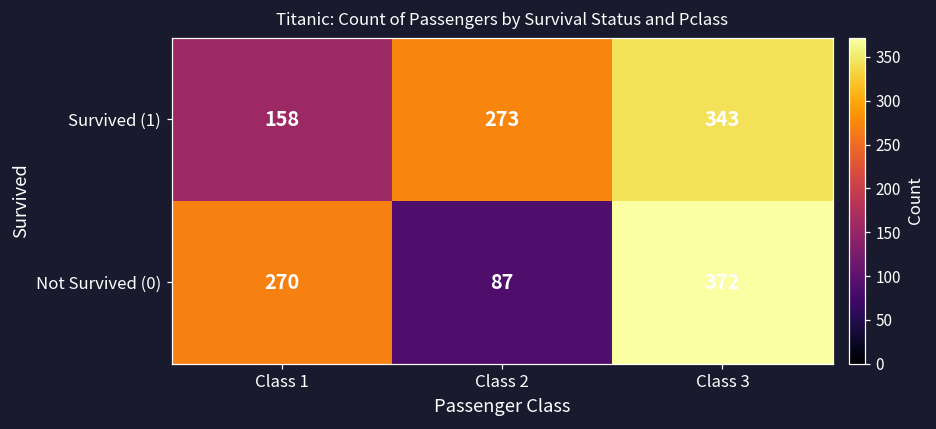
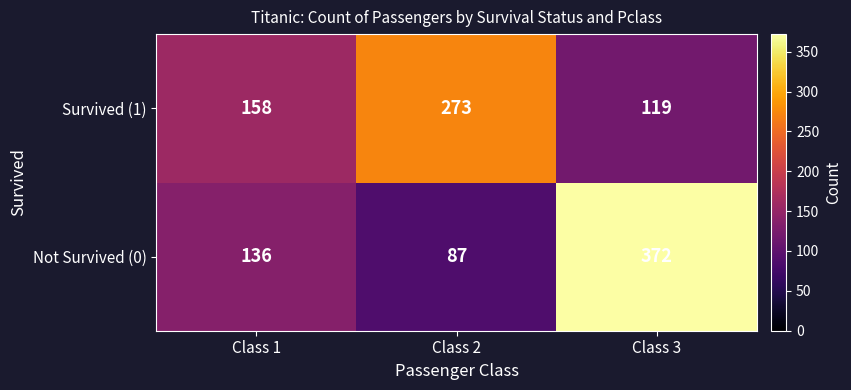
  {
    "Survived (1)": {
      "Class 1": 158,
      "Class 2": 273,
-     "Class 3": 343
+     "Class 3": 119
    },
    "Not Survived (0)": {
-     "Class 1": 270,
+     "Class 1": 136,
      "Class 2": 87,
      "Class 3": 372
    }
  }
